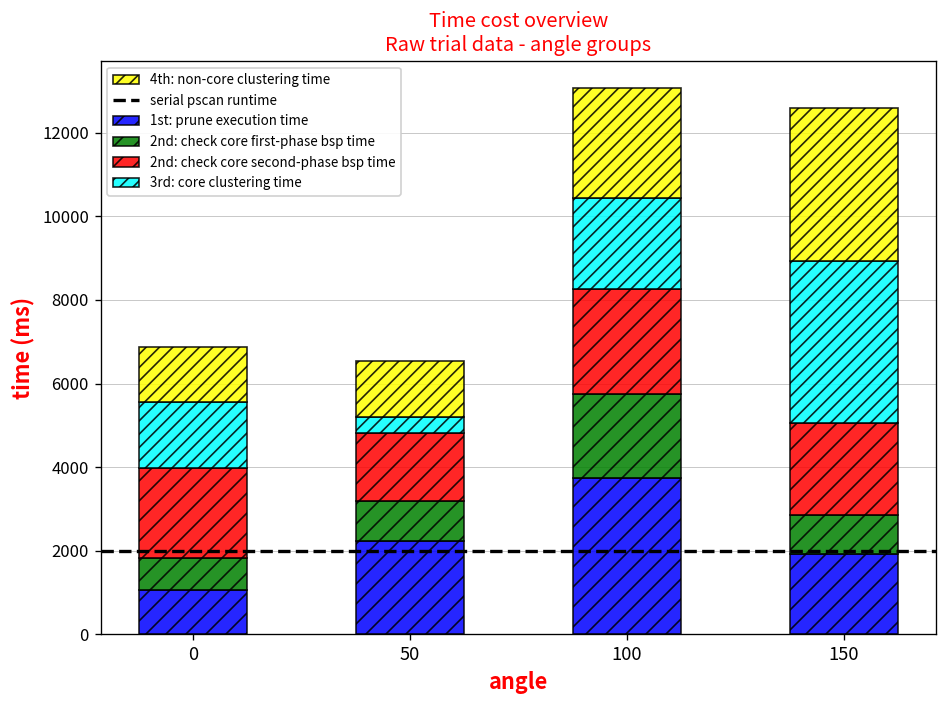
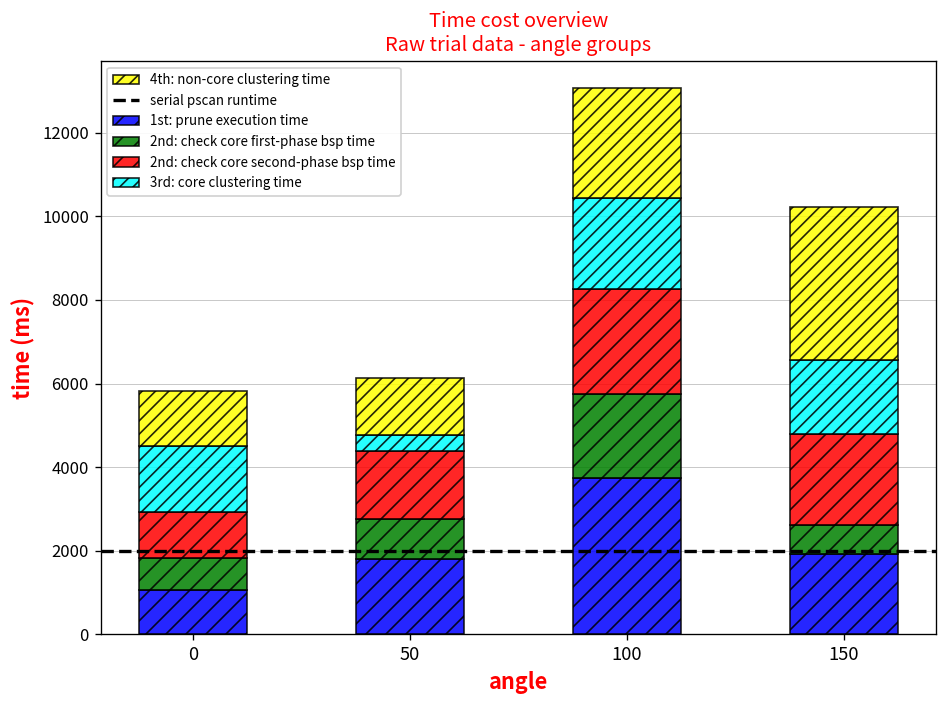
  {
    "1st: prune execution time": {
      "0": 1100,
-     "50": 2200,
+     "50": 1800,
      "100": 3700,
      "150": 1900
    },
    "2nd: check core first-phase bsp time": {
      "0": 800,
      "50": 1000,
      "100": 2000,
-     "150": 900
+     "150": 700
    },
    "2nd: check core second-phase bsp time": {
-     "0": 2100,
+     "0": 1100,
      "50": 1600,
      "100": 2500,
      "150": 2200
    },
    "3rd: core clustering time": {
      "0": 1600,
      "50": 400,
      "100": 2200,
-     "150": 3900
+     "150": 1800
    },
    "4th: non-core clustering time": {
      "0": 1300,
      "50": 1300,
      "100": 2600,
      "150": 3700
    }
  }
